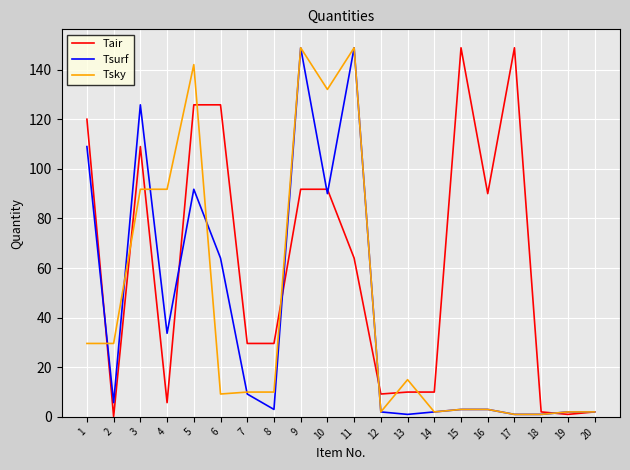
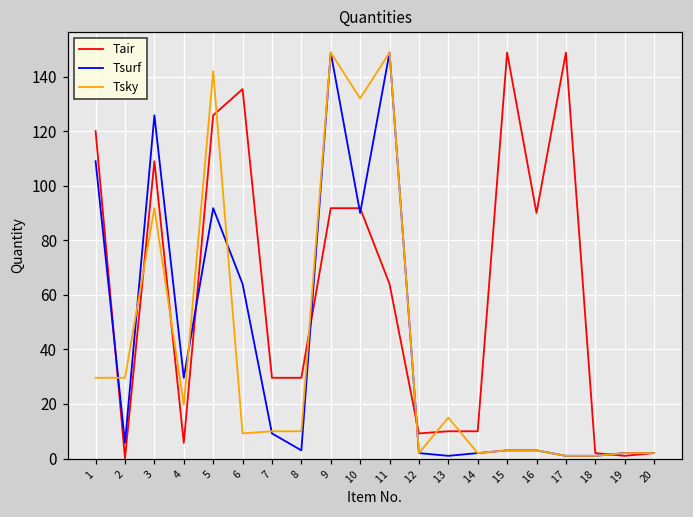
  {
    "Tair": {
      "1": 120,
      "2": 0,
      "3": 109,
      "4": 6,
      "5": 126,
-     "6": 126,
+     "6": 135,
      "7": 30,
      "8": 30,
      "9": 92,
      "10": 92,
      "11": 64,
      "12": 9,
      "13": 10,
      "14": 10,
      "15": 149,
      "16": 90,
      "17": 149
    },
    "Tsurf": {
      "1": 109,
      "2": 6,
      "3": 126,
-     "4": 34,
+     "4": 30,
      "5": 92,
      "6": 64,
      "8": 3,
      "10": 90,
      "13": 1
    },
    "Tsky": {
      "1": 30,
      "2": 30,
      "3": 92,
-     "4": 92,
+     "4": 20,
      "5": 142,
      "6": 9,
      "8": 10,
      "10": 132,
      "13": 15
    }
  }
